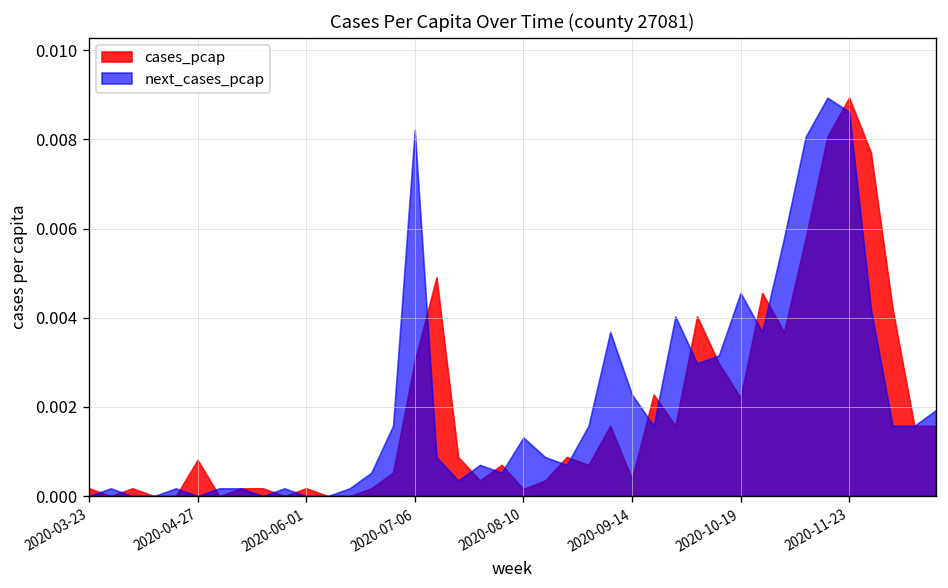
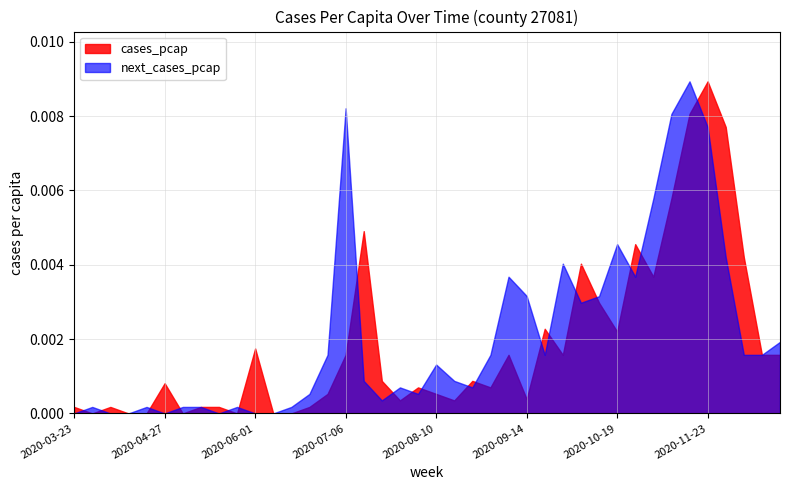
  {
    "cases_pcap": {
      "2020-03-23": 0.0002,
      "2020-04-27": 0.0008,
-     "2020-06-01": 0.0002,
-     "2020-07-06": 0.0030,
-     "2020-08-10": 0.0002,
+     "2020-06-01": 0.0017,
+     "2020-07-06": 0.0016,
+     "2020-08-10": 0.0005,
      "2020-09-14": 0.0004,
      "2020-10-19": 0.0022,
      "2020-11-23": 0.0089
    },
    "next_cases_pcap": {
      "2020-03-23": 0.0000,
      "2020-04-27": 0.0000,
      "2020-06-01": 0.0000,
      "2020-07-06": 0.0082,
      "2020-08-10": 0.0013,
-     "2020-09-14": 0.0023,
+     "2020-09-14": 0.0032,
      "2020-10-19": 0.0046,
-     "2020-11-23": 0.0086
+     "2020-11-23": 0.0077
    }
  }
